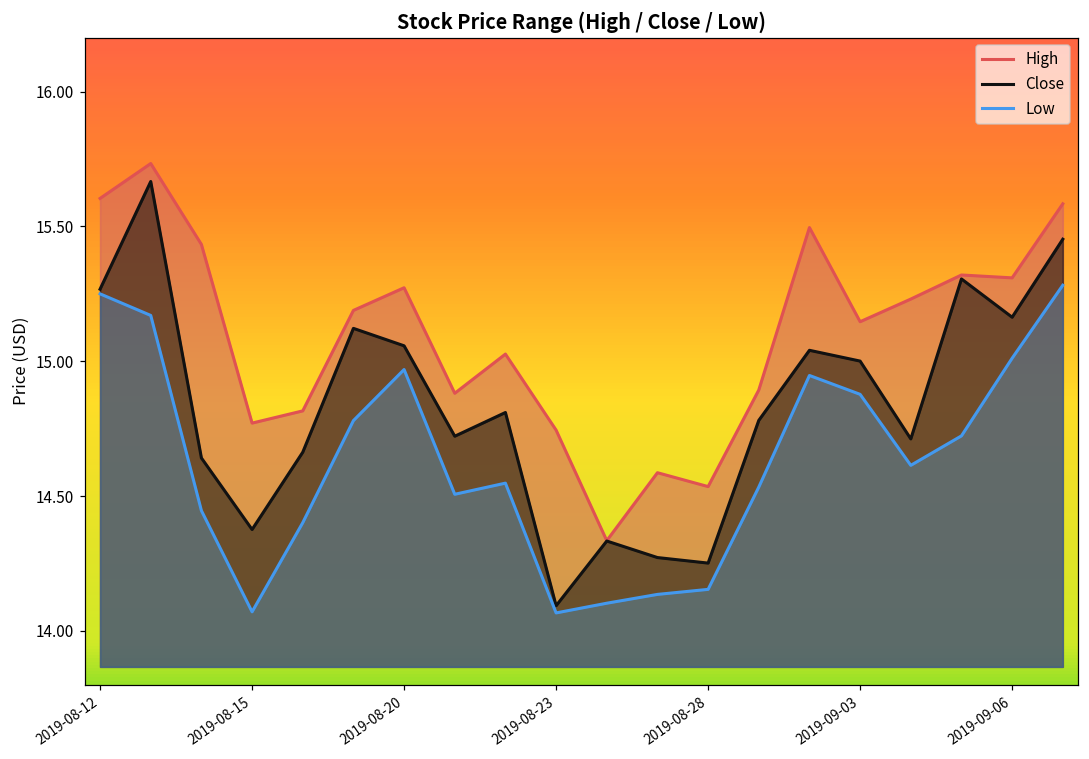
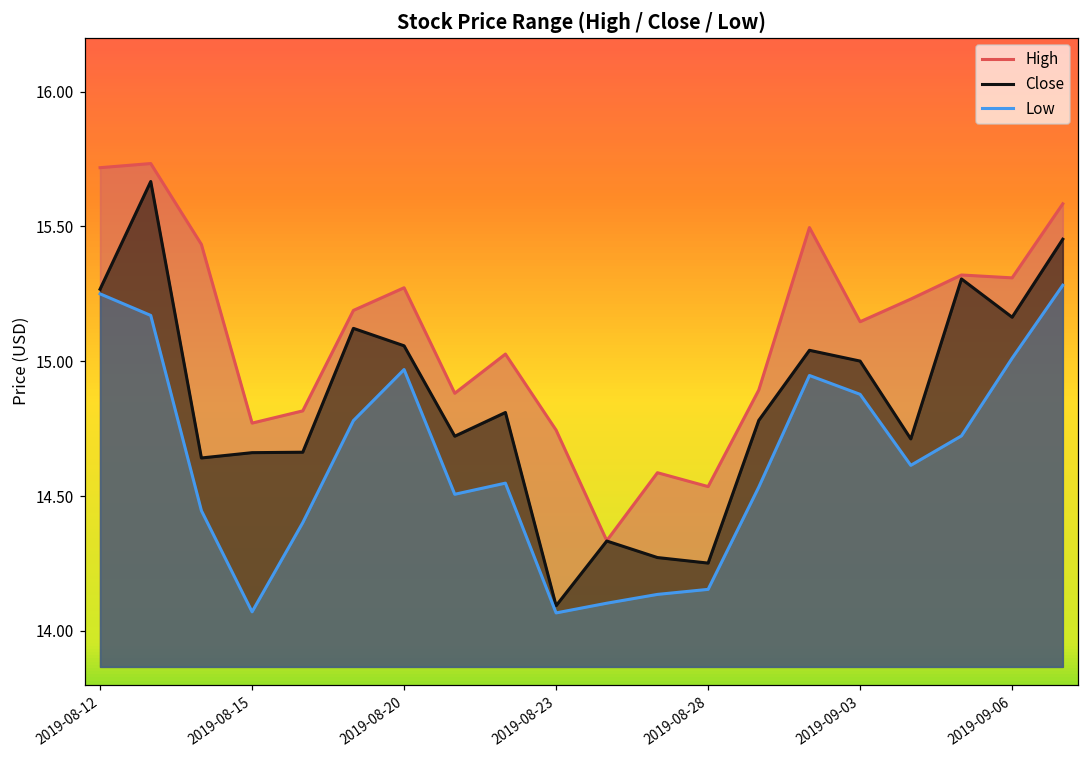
  {
    "High": {
-     "2019-08-12": 15.60,
+     "2019-08-12": 15.72,
      "2019-08-15": 14.77,
      "2019-08-20": 15.27,
      "2019-08-23": 14.74,
      "2019-08-28": 14.54,
      "2019-09-03": 15.15,
      "2019-09-06": 15.31
    },
    "Close": {
      "2019-08-12": 15.27,
-     "2019-08-15": 14.38,
+     "2019-08-15": 14.66,
      "2019-08-20": 15.06,
      "2019-08-23": 14.09,
      "2019-08-28": 14.25,
      "2019-09-03": 15.00,
      "2019-09-06": 15.16
    },
    "Low": {
      "2019-08-12": 15.25,
      "2019-08-15": 14.07,
      "2019-08-20": 14.97,
      "2019-08-23": 14.07,
      "2019-08-28": 14.15,
      "2019-09-03": 14.88,
      "2019-09-06": 15.01
    }
  }
